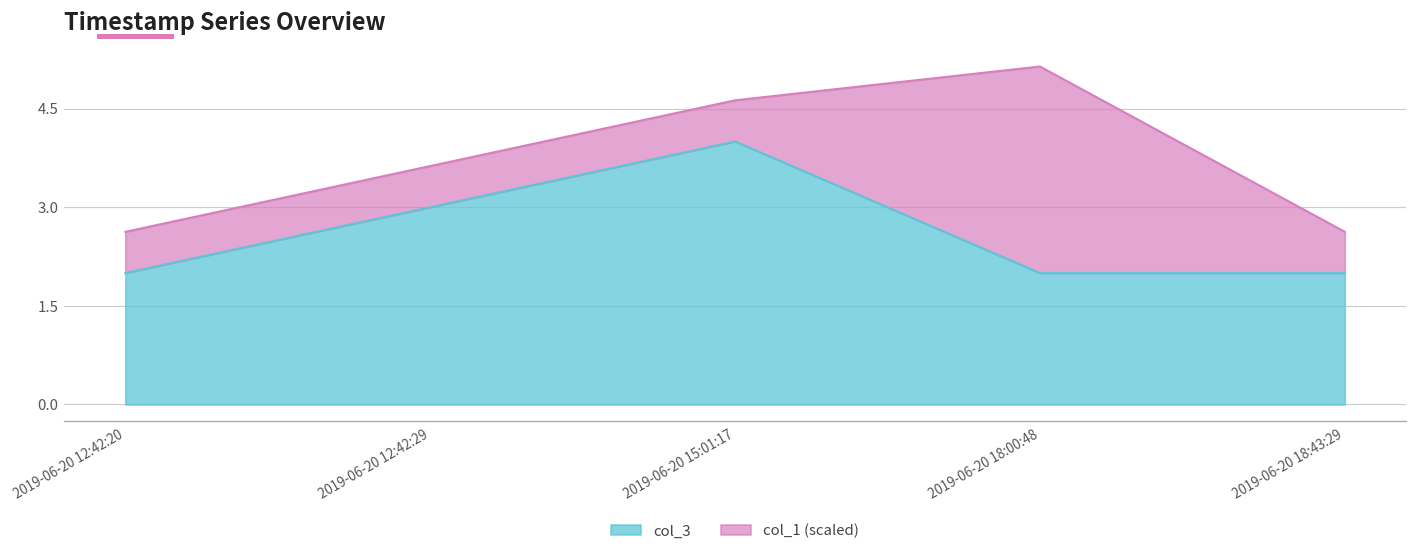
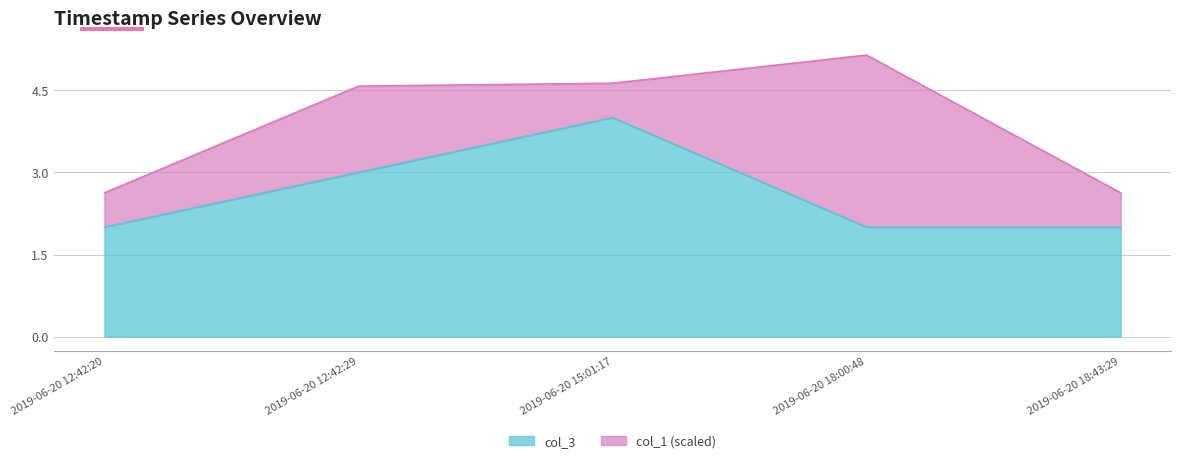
  {
    "col_3": {
      "2019-06-20 12:42:20": 2.0,
      "2019-06-20 12:42:29": 3.0,
      "2019-06-20 15:01:17": 4.0,
      "2019-06-20 18:00:48": 2.0,
      "2019-06-20 18:43:29": 2.0
    },
    "col_1 (scaled)": {
      "2019-06-20 12:42:20": 0.6,
-     "2019-06-20 12:42:29": 0.6,
+     "2019-06-20 12:42:29": 1.6,
      "2019-06-20 15:01:17": 0.6,
      "2019-06-20 18:00:48": 3.1,
      "2019-06-20 18:43:29": 0.6
    }
  }
